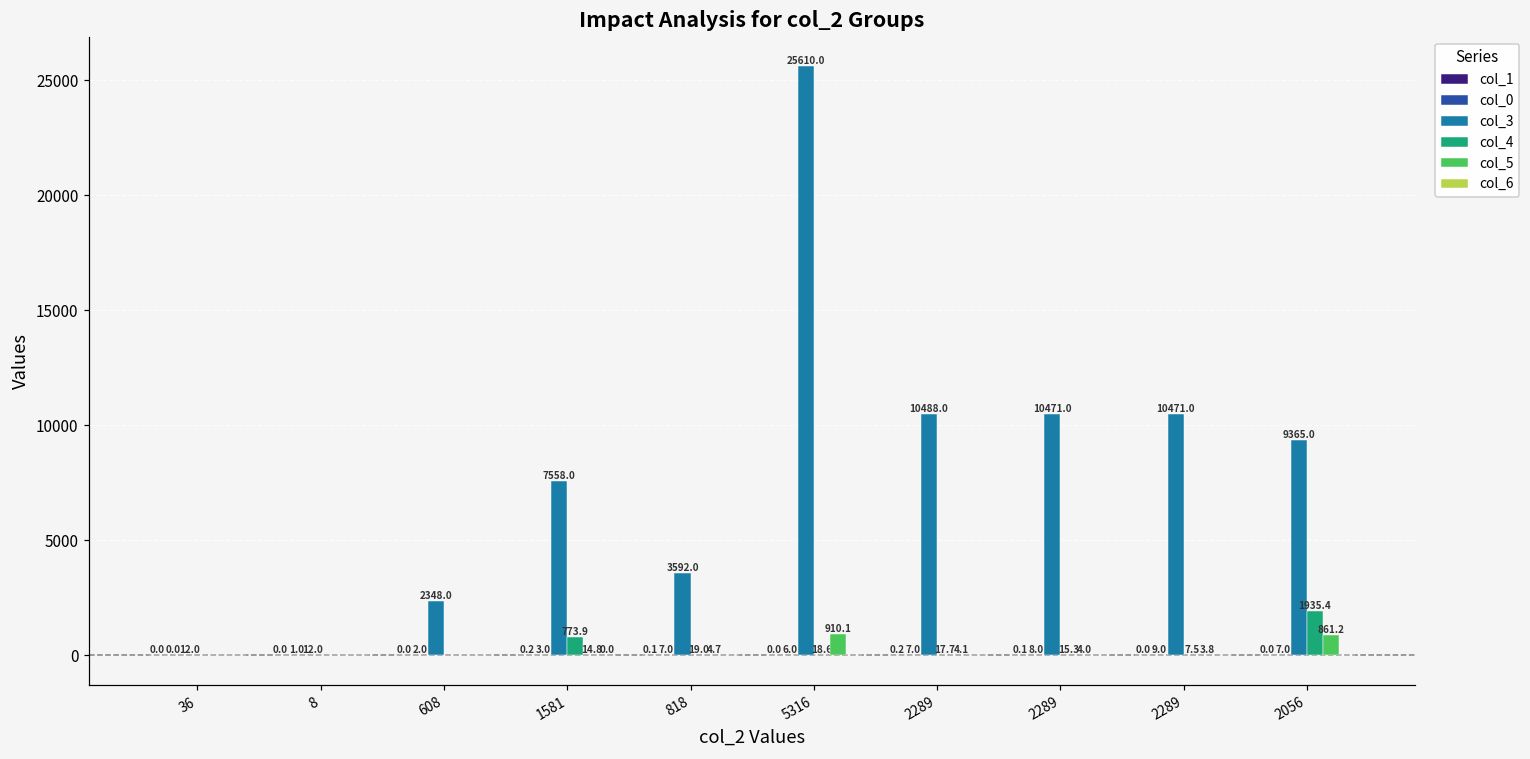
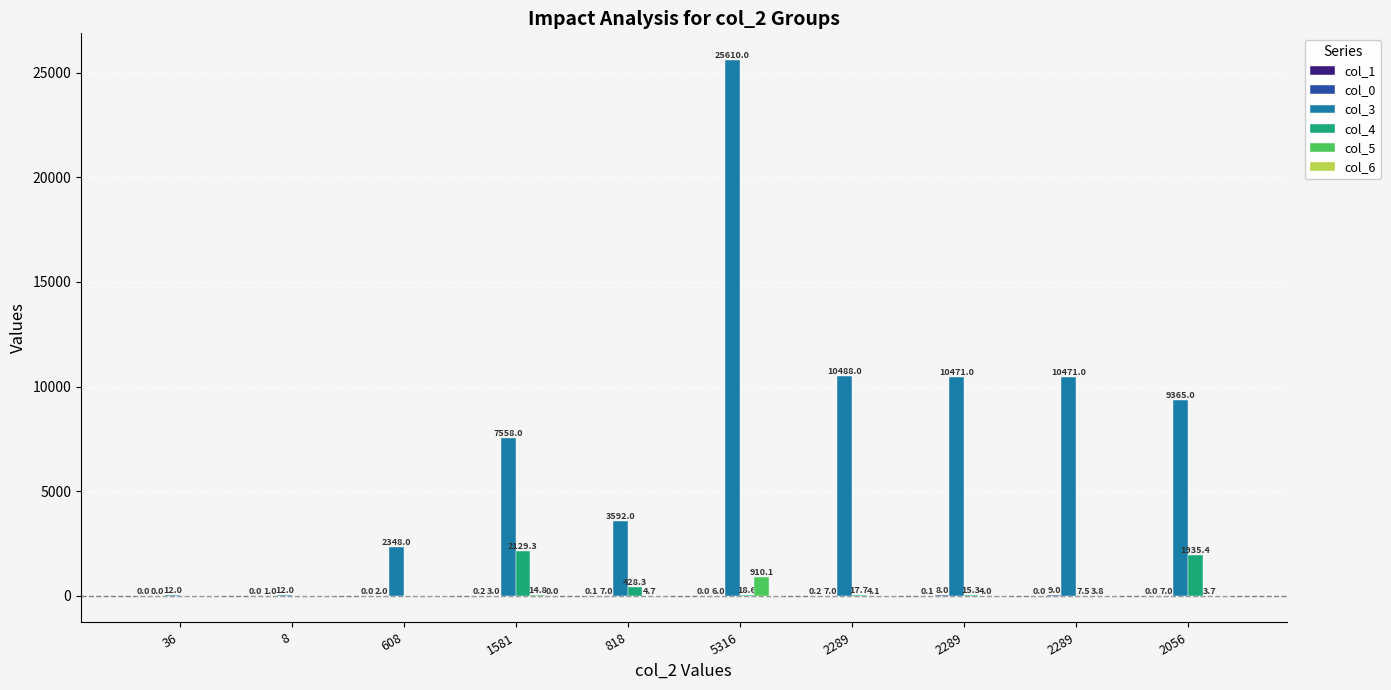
  {
    "col_1": {
      "36": 0.0,
      "8": 0.0,
      "608": 0.0,
      "1581": 0.2,
      "818": 0.1,
      "5316": 0.0,
      "2056": 0.0
    },
    "col_4": {
-     "1581": 773.9,
-     "818": 19.0,
+     "1581": 2129.3,
+     "818": 428.3,
      "5316": 18.6,
      "2056": 1935.4
    },
    "col_5": {
      "1581": 14.8,
      "818": 4.7,
      "5316": 910.1,
-     "2056": 861.2
+     "2056": 3.7
    },
    "col_6": {
      "1581": 0.0
    }
  }
